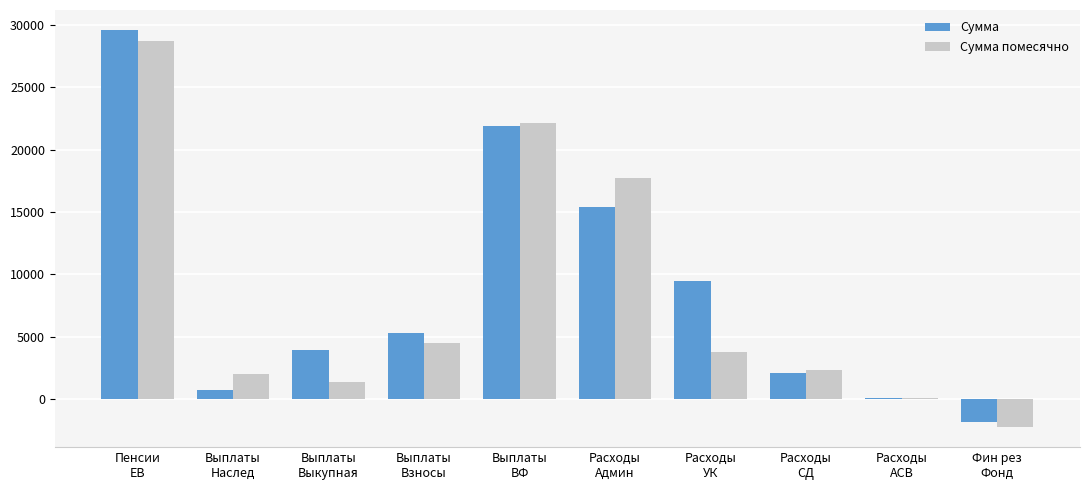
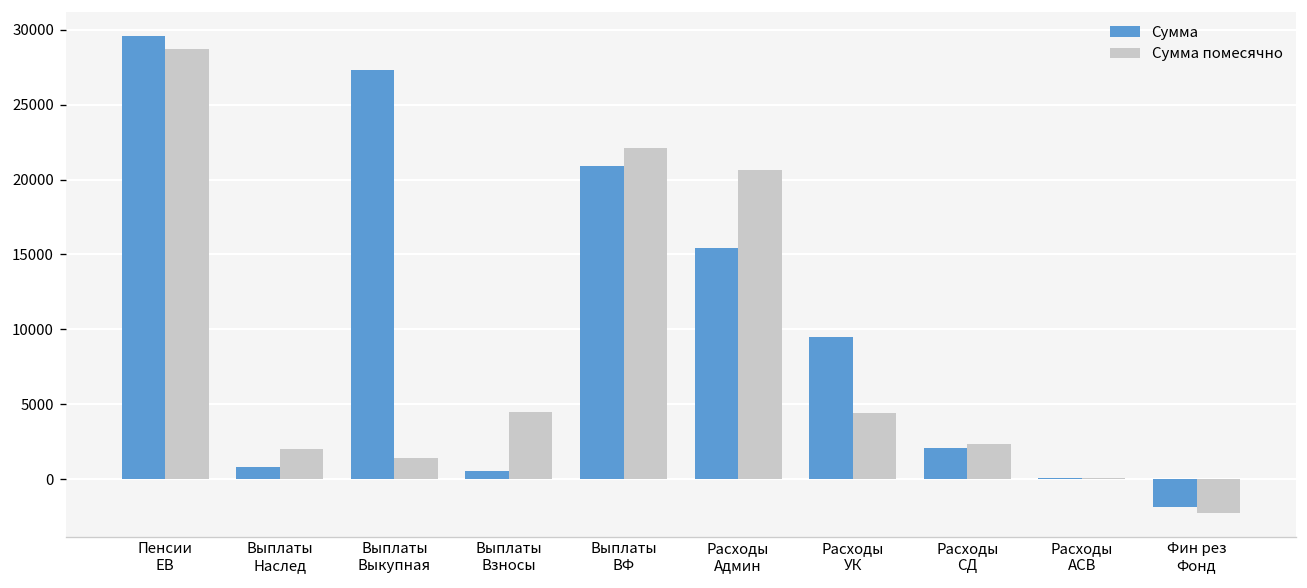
  {
    "Сумма": {
      "Пенсии ЕВ": 29600,
      "Выплаты Наслед": 800,
-     "Выплаты Выкупная": 3900,
-     "Выплаты Взносы": 5300,
-     "Выплаты ВФ": 21900,
+     "Выплаты Выкупная": 27300,
+     "Выплаты Взносы": 600,
+     "Выплаты ВФ": 20900,
      "Расходы Админ": 15400,
      "Расходы УК": 9500,
      "Расходы СД": 2100,
      "Фин рез Фонд": -1800
    },
    "Сумма помесячно": {
      "Пенсии ЕВ": 28700,
      "Выплаты Наслед": 2000,
      "Выплаты Выкупная": 1400,
      "Выплаты Взносы": 4500,
      "Выплаты ВФ": 22100,
-     "Расходы Админ": 17700,
-     "Расходы УК": 3800,
+     "Расходы Админ": 20600,
+     "Расходы УК": 4400,
      "Расходы СД": 2300,
      "Фин рез Фонд": -2200
    }
  }
